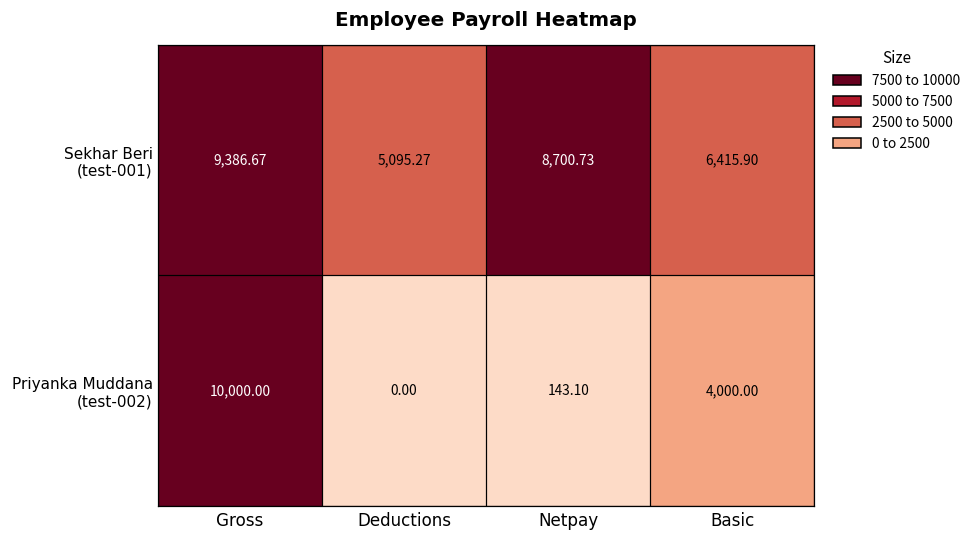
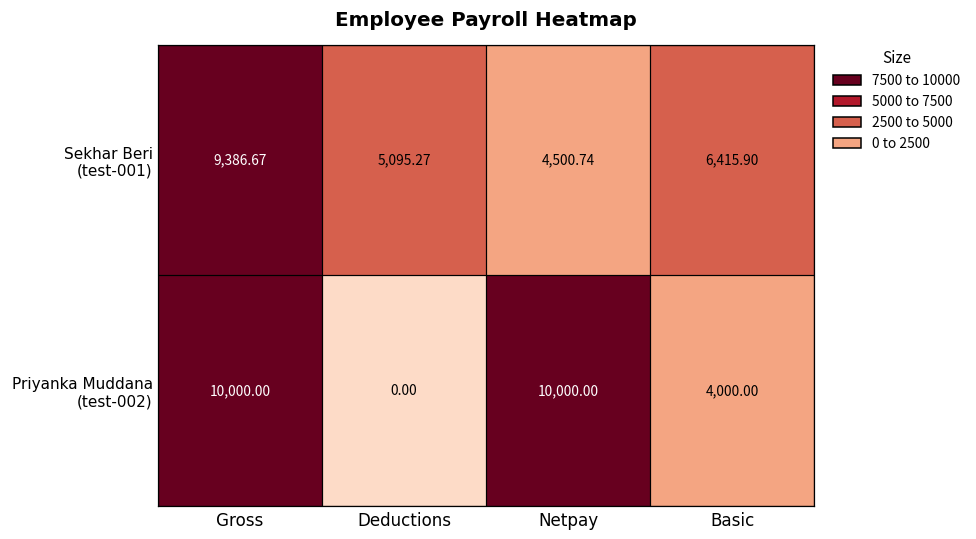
  {
    "Sekhar Beri (test-001)": {
      "Gross": "9,386.67",
      "Deductions": "5,095.27",
-     "Netpay": "8,700.73",
+     "Netpay": "4,500.74",
      "Basic": "6,415.90"
    },
    "Priyanka Muddana (test-002)": {
      "Gross": "10,000.00",
      "Deductions": "0.00",
-     "Netpay": "143.10",
+     "Netpay": "10,000.00",
      "Basic": "4,000.00"
    }
  }
